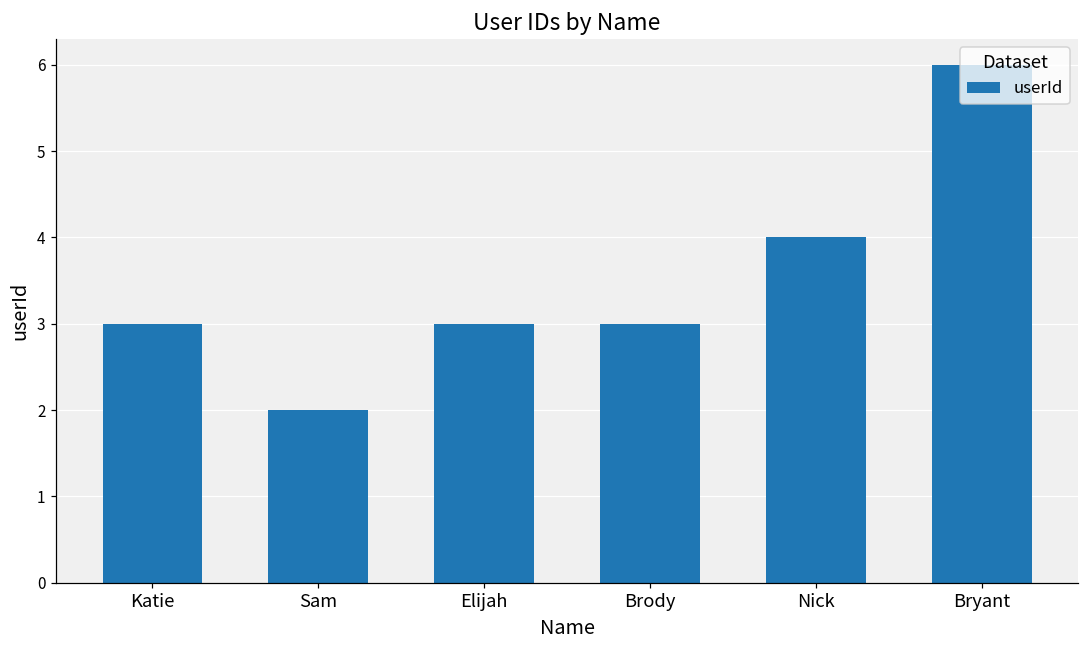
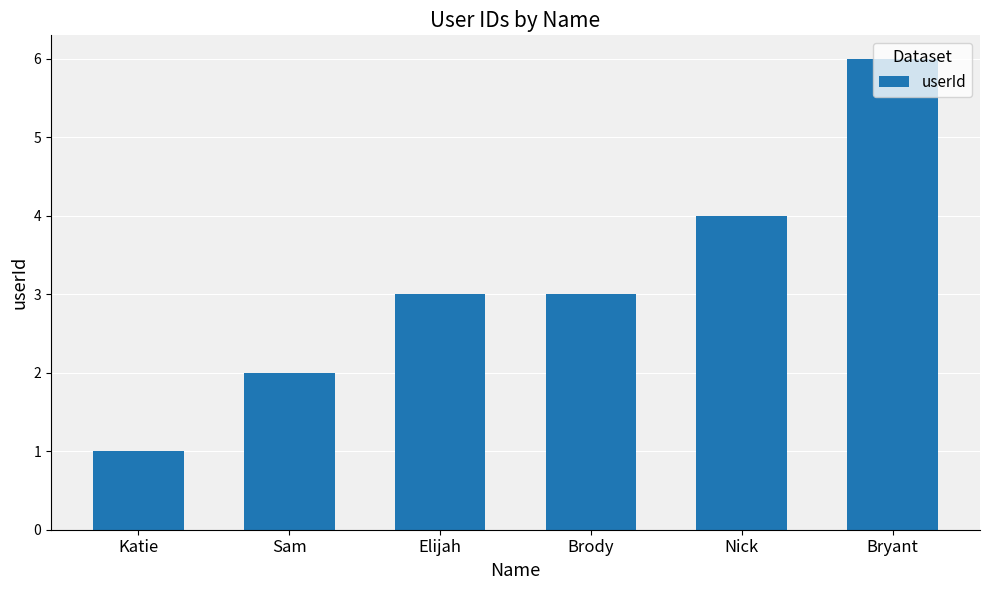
  {
-   "Katie": 3,
+   "Katie": 1,
    "Sam": 2,
    "Elijah": 3,
    "Brody": 3,
    "Nick": 4
  }
